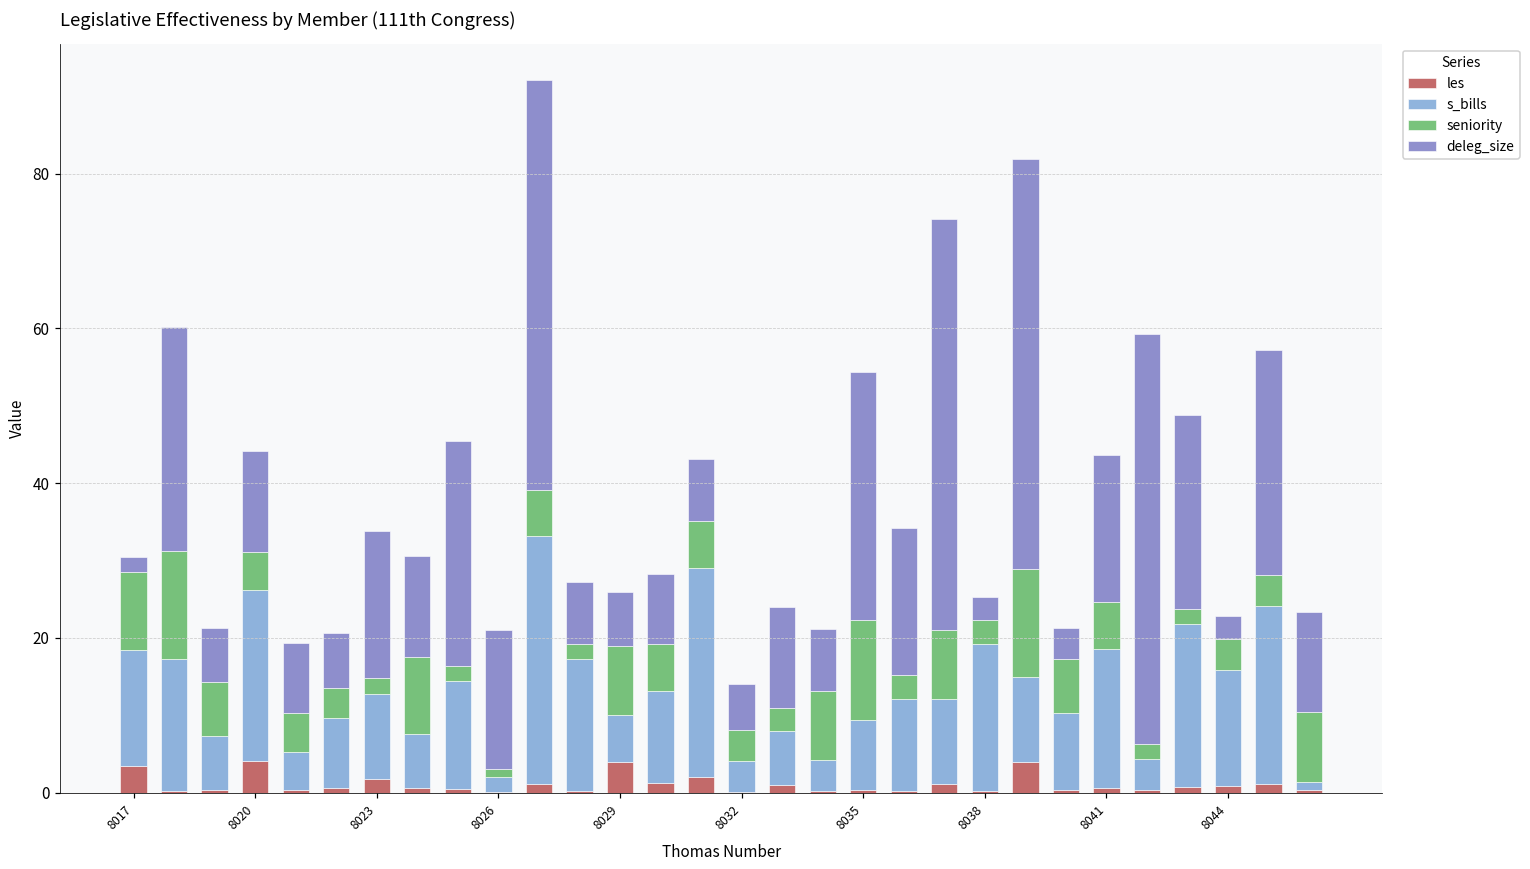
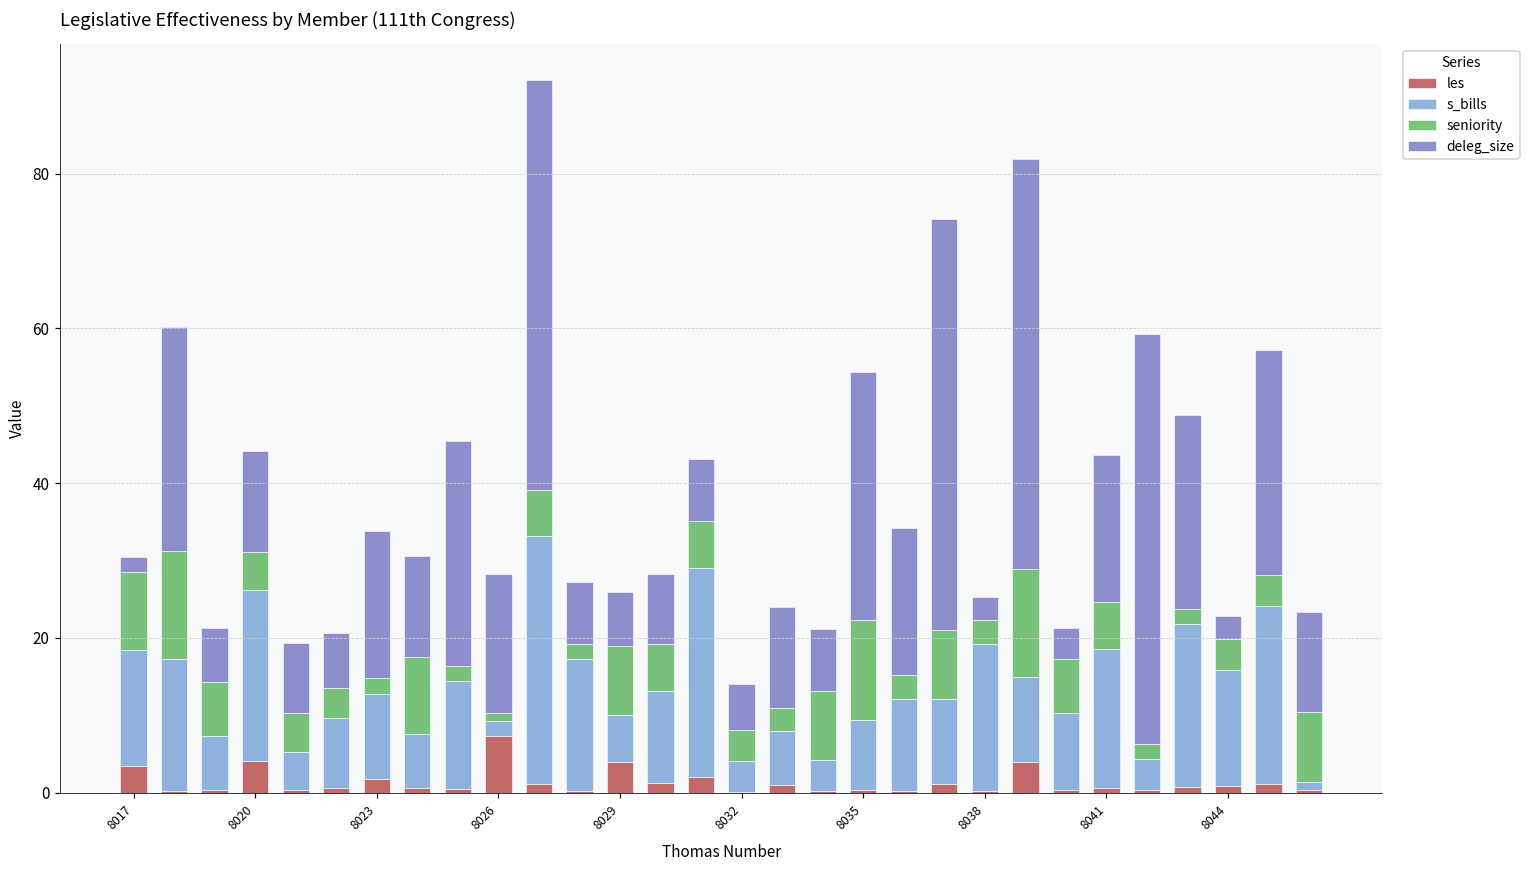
  {
    "les": {
      "8017": 3,
      "8020": 4,
      "8023": 2,
-     "8026": 0,
+     "8026": 7,
      "8029": 4,
      "8035": 0,
      "8041": 1,
      "8044": 1
    },
    "seniority": {
      "8017": 10,
      "8020": 5,
      "8023": 2,
      "8026": 1,
      "8029": 9,
      "8032": 4,
      "8035": 13,
      "8038": 3,
      "8041": 6,
      "8044": 4
    }
  }
